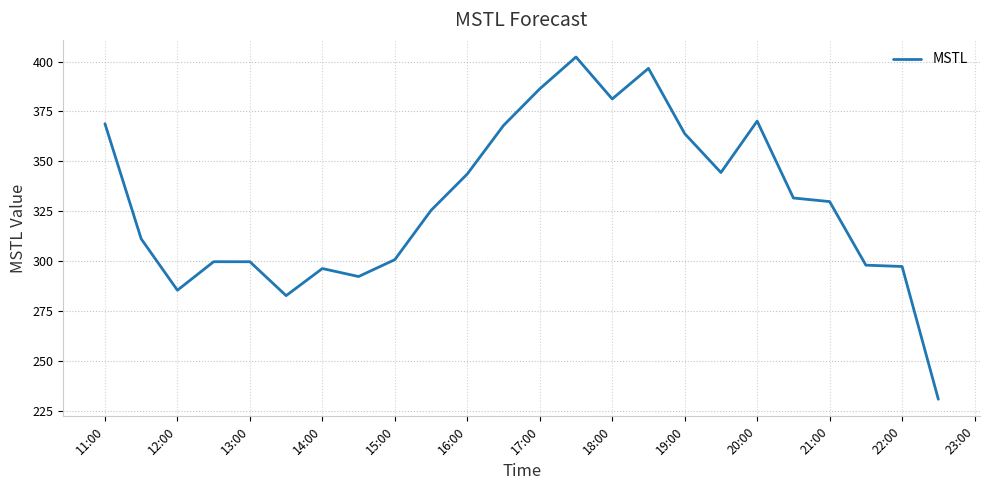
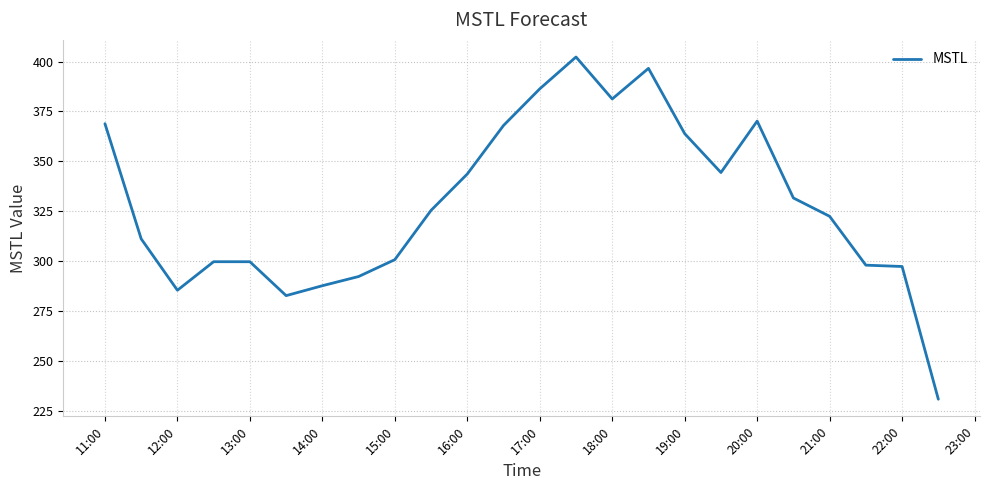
  {
    "11:00": 369,
    "12:00": 285,
    "13:00": 300,
-   "14:00": 296,
+   "14:00": 288,
    "15:00": 301,
    "16:00": 344,
    "17:00": 386,
    "18:00": 381,
    "19:00": 364,
    "20:00": 370,
-   "21:00": 330,
+   "21:00": 322,
    "22:00": 297
  }
